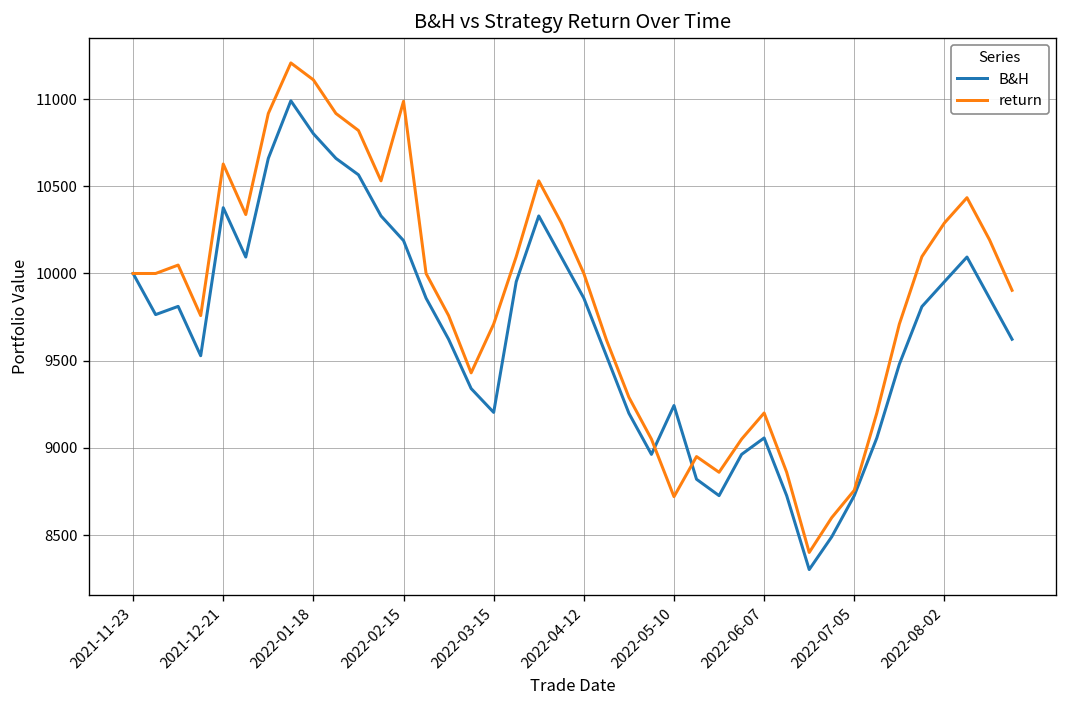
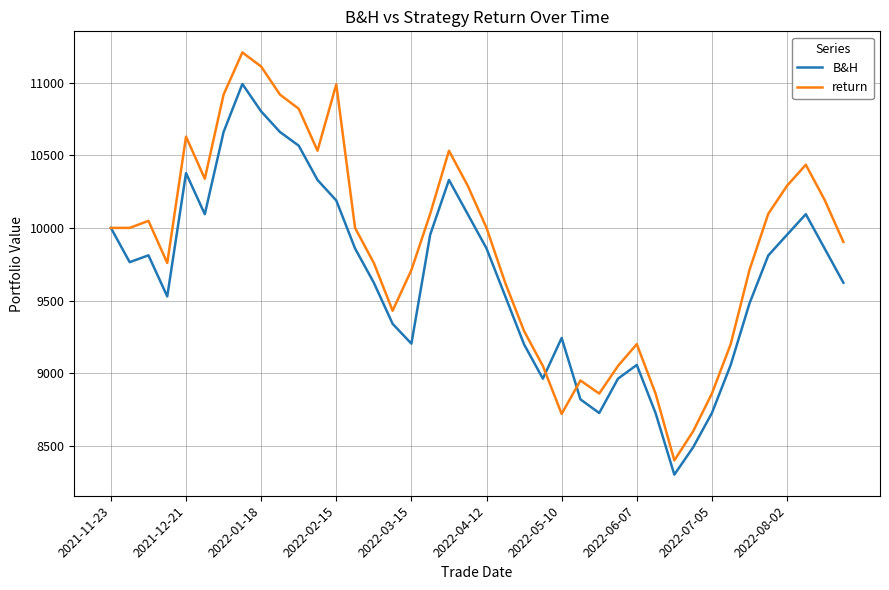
  {
    "B&H": {
      "2021-12-21": 10380,
      "2022-01-18": 10800,
      "2022-02-15": 10190,
      "2022-03-15": 9200,
      "2022-04-12": 9860,
      "2022-05-10": 9240,
      "2022-06-07": 9060,
      "2022-07-05": 8730,
      "2022-08-02": 9950
    },
    "return": {
      "2021-12-21": 10630,
      "2022-01-18": 11110,
      "2022-02-15": 10990,
      "2022-03-15": 9710,
      "2022-04-12": 10000,
      "2022-05-10": 8720,
      "2022-06-07": 9200,
-     "2022-07-05": 8760,
+     "2022-07-05": 8860,
      "2022-08-02": 10290
    }
  }
